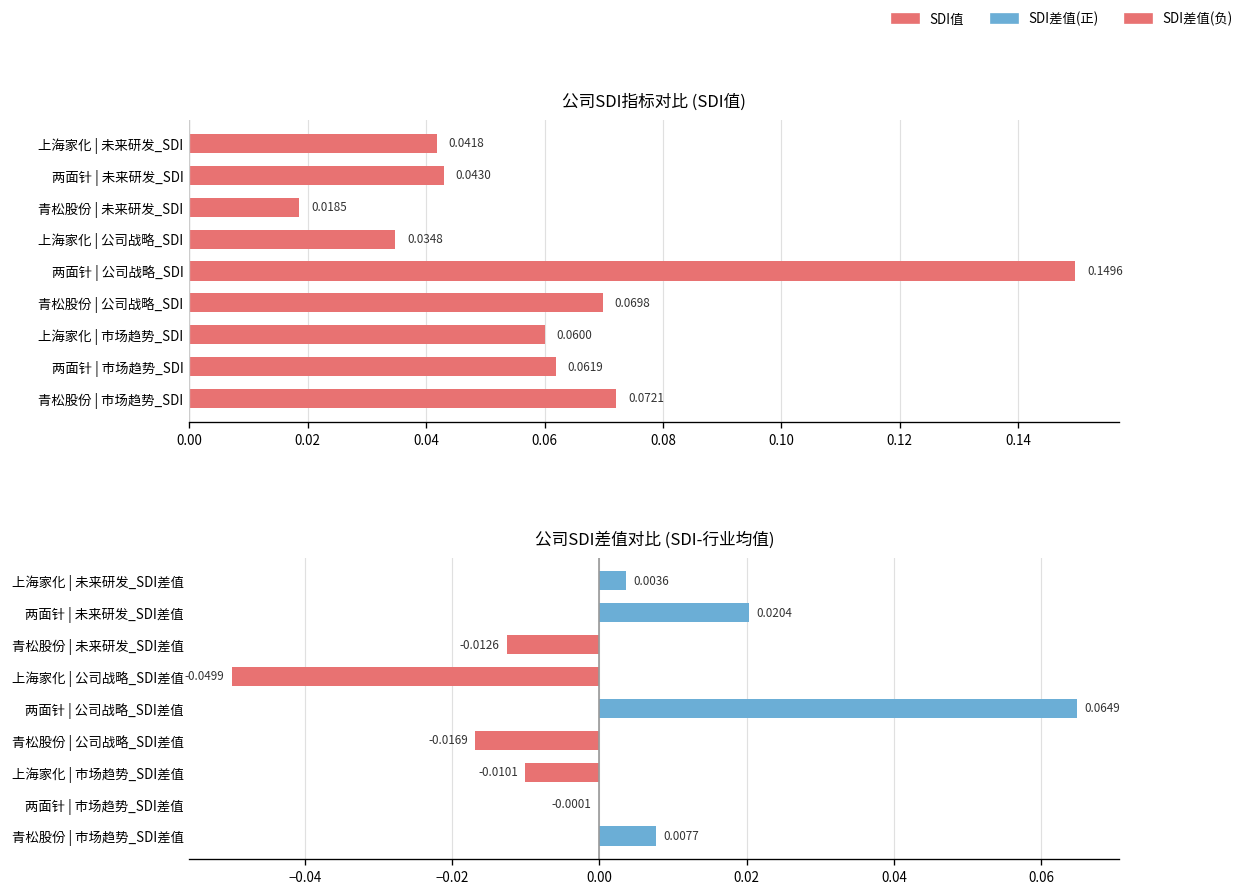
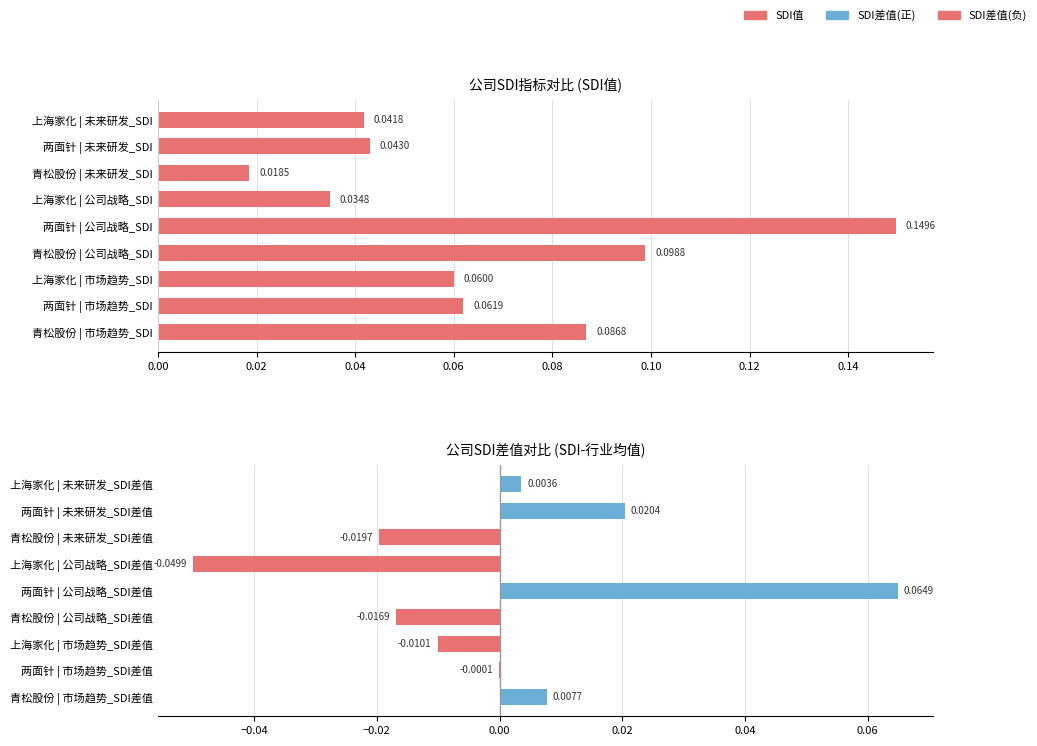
  {
    "公司SDI指标对比 (SDI值)": {
      "上海家化 | 未来研发_SDI": 0.0418,
      "两面针 | 未来研发_SDI": 0.0430,
      "青松股份 | 未来研发_SDI": 0.0185,
      "上海家化 | 公司战略_SDI": 0.0348,
      "两面针 | 公司战略_SDI": 0.1496,
-     "青松股份 | 公司战略_SDI": 0.0698,
+     "青松股份 | 公司战略_SDI": 0.0988,
      "上海家化 | 市场趋势_SDI": 0.0600,
      "两面针 | 市场趋势_SDI": 0.0619,
-     "青松股份 | 市场趋势_SDI": 0.0721
+     "青松股份 | 市场趋势_SDI": 0.0868
    },
    "公司SDI差值对比 (SDI-行业均值)": {
      "上海家化 | 未来研发_SDI差值": 0.0036,
      "两面针 | 未来研发_SDI差值": 0.0204,
-     "青松股份 | 未来研发_SDI差值": -0.0126,
+     "青松股份 | 未来研发_SDI差值": -0.0197,
      "上海家化 | 公司战略_SDI差值": -0.0499,
      "两面针 | 公司战略_SDI差值": 0.0649,
      "青松股份 | 公司战略_SDI差值": -0.0169,
      "上海家化 | 市场趋势_SDI差值": -0.0101,
      "两面针 | 市场趋势_SDI差值": -0.0001,
      "青松股份 | 市场趋势_SDI差值": 0.0077
    }
  }
